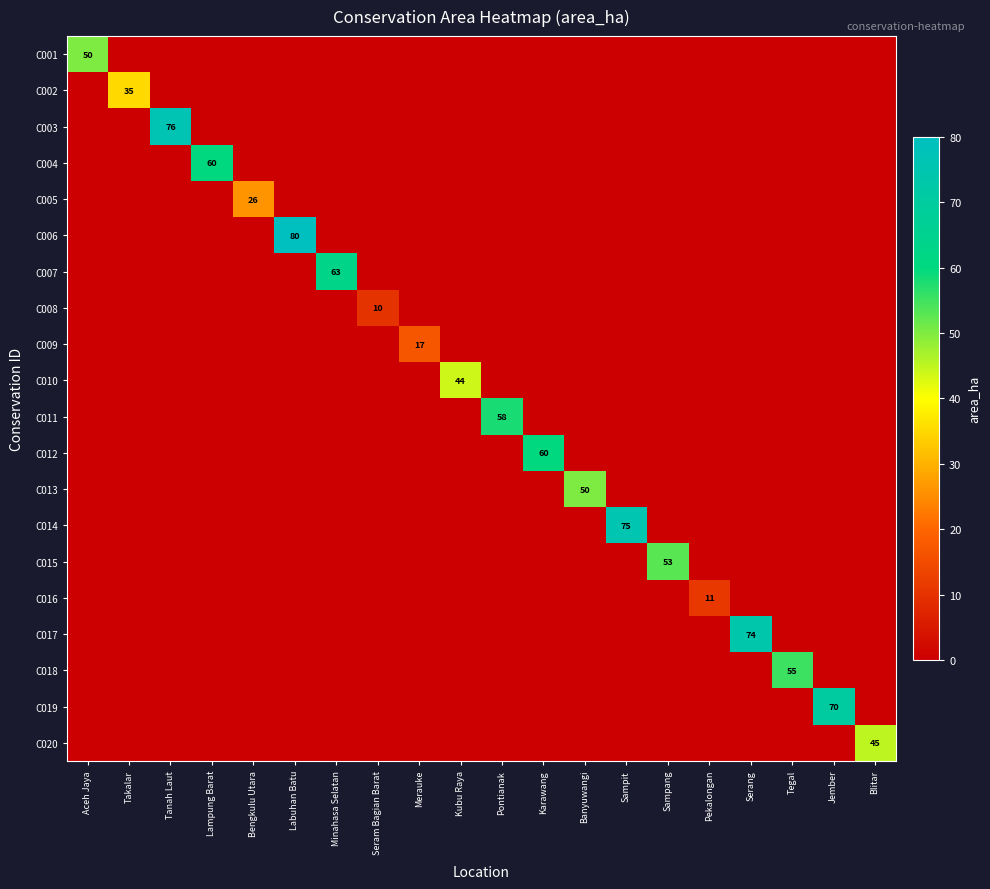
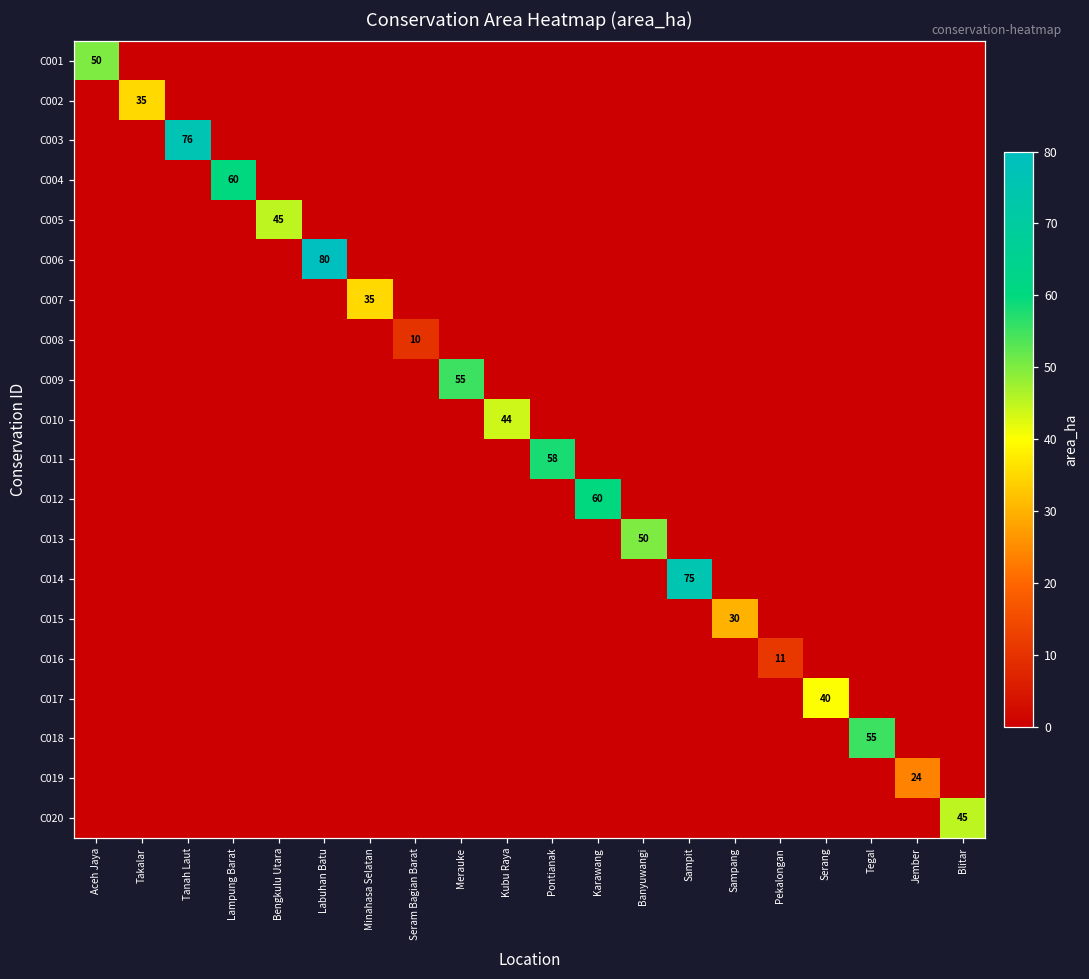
  {
    "C001": {
      "Aceh Jaya": 50
    },
    "C002": {
      "Takalar": 35
    },
    "C003": {
      "Tanah Laut": 76
    },
    "C004": {
      "Lampung Barat": 60
    },
    "C005": {
-     "Bengkulu Utara": 26
+     "Bengkulu Utara": 45
    },
    "C006": {
      "Labuhan Batu": 80
    },
    "C007": {
-     "Minahasa Selatan": 63
+     "Minahasa Selatan": 35
    },
    "C008": {
      "Seram Bagian Barat": 10
    },
    "C009": {
-     "Merauke": 17
+     "Merauke": 55
    },
    "C010": {
      "Kubu Raya": 44
    },
    "C011": {
      "Pontianak": 58
    },
    "C012": {
      "Karawang": 60
    },
    "C013": {
      "Banyuwangi": 50
    },
    "C014": {
      "Sampit": 75
    },
    "C015": {
-     "Sampang": 53
+     "Sampang": 30
    },
    "C016": {
      "Pekalongan": 11
    },
    "C017": {
-     "Serang": 74
+     "Serang": 40
    },
    "C018": {
      "Tegal": 55
    },
    "C019": {
-     "Jember": 70
+     "Jember": 24
    },
    "C020": {
      "Blitar": 45
    }
  }
